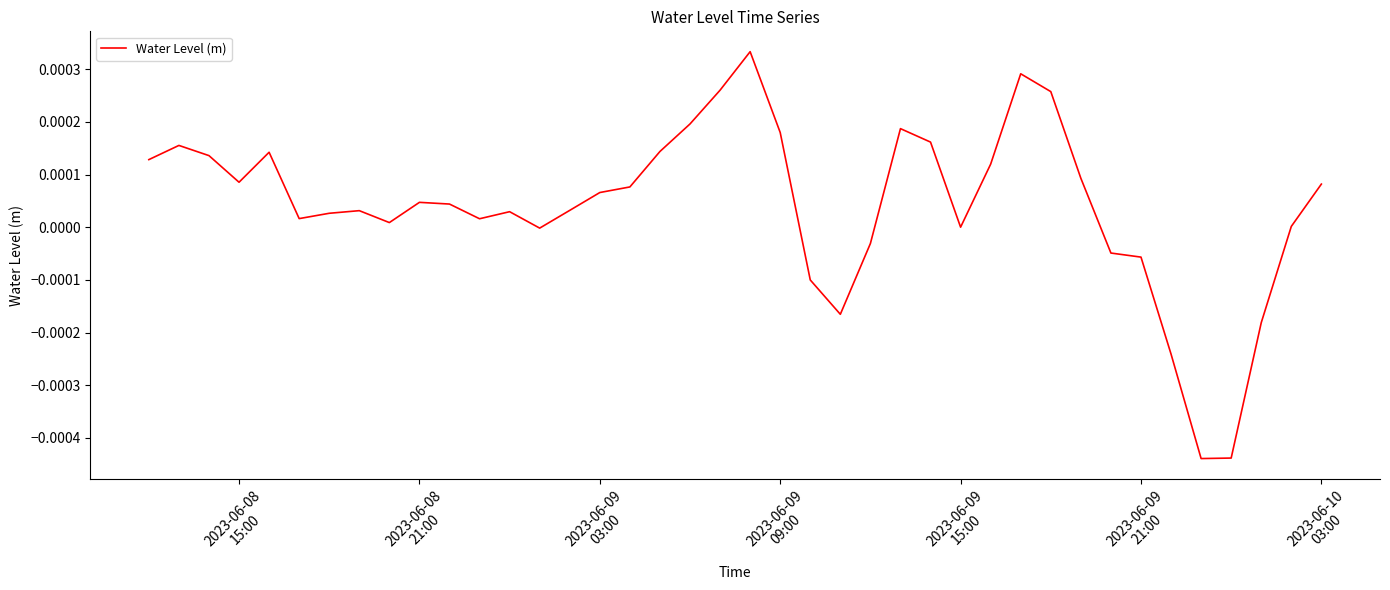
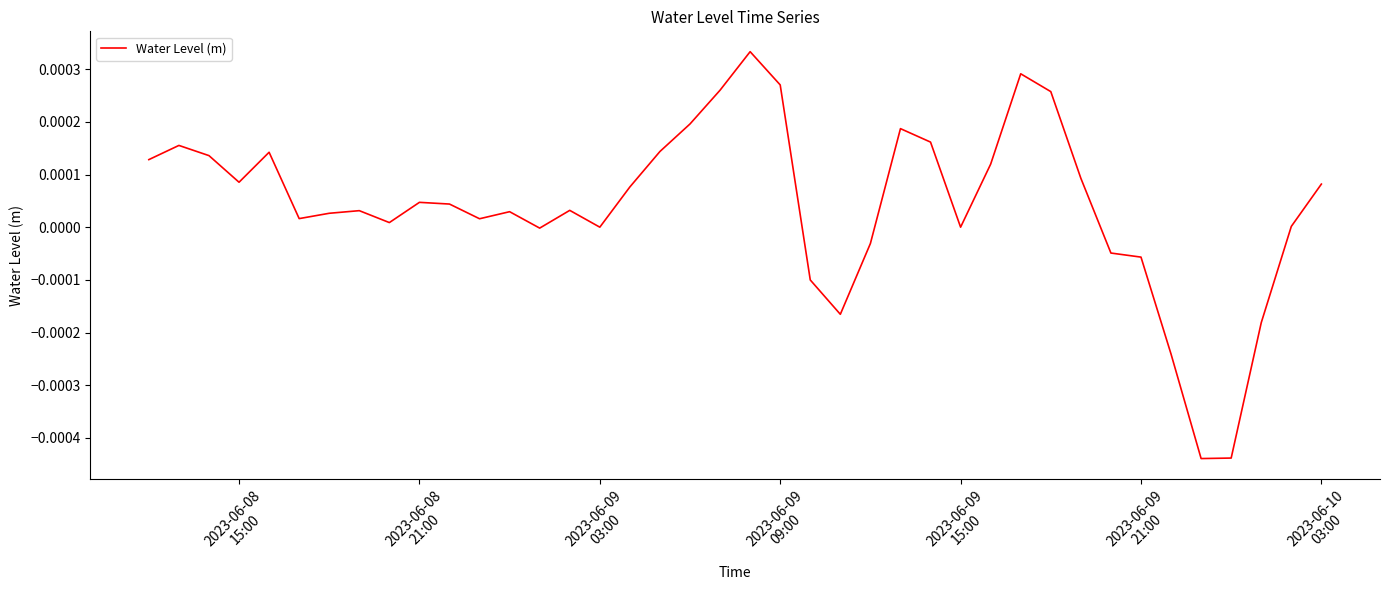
  {
    "2023-06-08 15:00": 0.00009,
    "2023-06-08 21:00": 0.00005,
-   "2023-06-09 03:00": 0.0001,
-   "2023-06-09 09:00": 0.00018,
+   "2023-06-09 03:00": 0.0000,
+   "2023-06-09 09:00": 0.00027,
    "2023-06-09 15:00": 0.00000,
    "2023-06-09 21:00": -0.00006,
    "2023-06-10 03:00": 0.00008
  }
